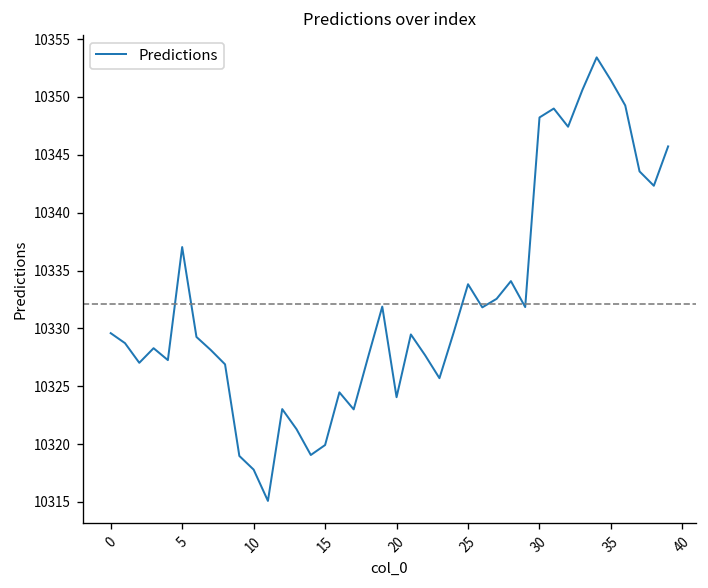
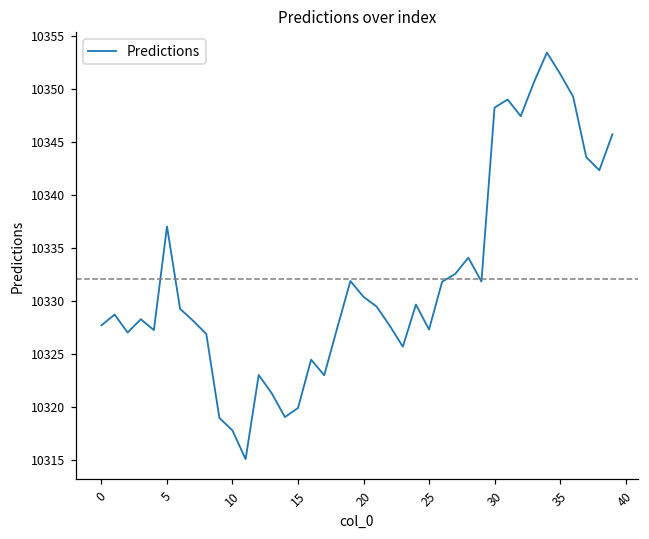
  {
-   "0": 10330,
+   "0": 10328,
    "5": 10337,
    "10": 10318,
    "15": 10320,
-   "20": 10324,
-   "25": 10334,
+   "20": 10330,
+   "25": 10327,
    "30": 10348,
    "35": 10351
  }
